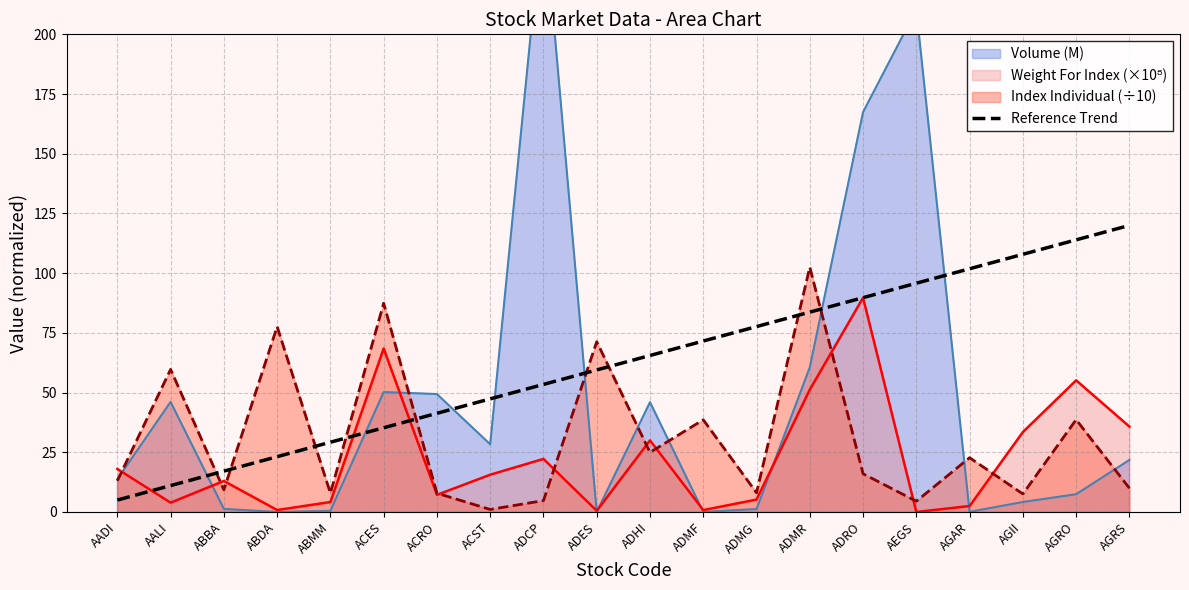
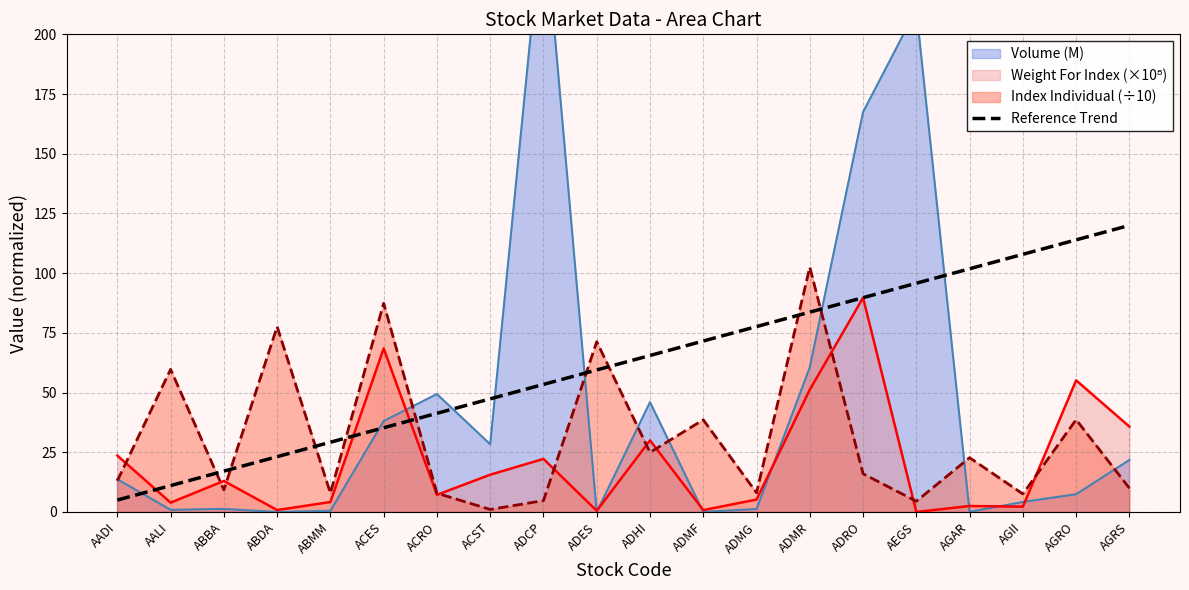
  {
    "Volume (M)": {
-     "AALI": 46,
+     "AALI": 1,
      "ABBA": 1,
      "ABMM": 0,
-     "ACES": 50,
+     "ACES": 38,
      "ACRO": 49,
      "ACST": 28,
      "ADHI": 46,
      "ADMG": 1,
      "ADMR": 61,
      "ADRO": 167,
      "AGAR": 0,
      "AGII": 4,
      "AGRO": 7,
      "AGRS": 22
    },
    "Weight For Index (×10⁸)": {
-     "AADI": 18,
+     "AADI": 24,
      "AALI": 4,
      "ABBA": 13,
      "ABMM": 4,
      "ACES": 68,
      "ACST": 16,
      "ADCP": 22,
      "ADHI": 30,
      "ADMG": 5,
      "ADMR": 51,
      "AEGS": 0,
      "AGAR": 3,
-     "AGII": 33,
+     "AGII": 2,
      "AGRO": 55,
      "AGRS": 36
    },
    "Index Individual (÷10)": {
      "AALI": 60,
      "ABBA": 9,
      "ABDA": 78,
      "ABMM": 8,
      "ACES": 87,
      "ACST": 1,
      "ADCP": 5,
      "ADES": 71,
      "ADHI": 25,
      "ADMF": 39,
      "ADMG": 8,
      "ADMR": 103,
      "ADRO": 16,
      "AEGS": 5,
      "AGAR": 23,
      "AGII": 8,
      "AGRO": 39,
      "AGRS": 10
    },
    "Reference Trend": {
      "AADI": 5,
      "AALI": 11,
      "ABBA": 17,
      "ABDA": 23,
      "ABMM": 29,
      "ACES": 35,
      "ACRO": 41,
      "ACST": 47,
      "ADCP": 53,
      "ADES": 59,
      "ADHI": 66,
      "ADMF": 72,
      "ADMG": 78,
      "ADMR": 84,
      "AEGS": 96,
      "AGAR": 102,
      "AGII": 108,
      "AGRO": 114,
      "AGRS": 120
    }
  }
